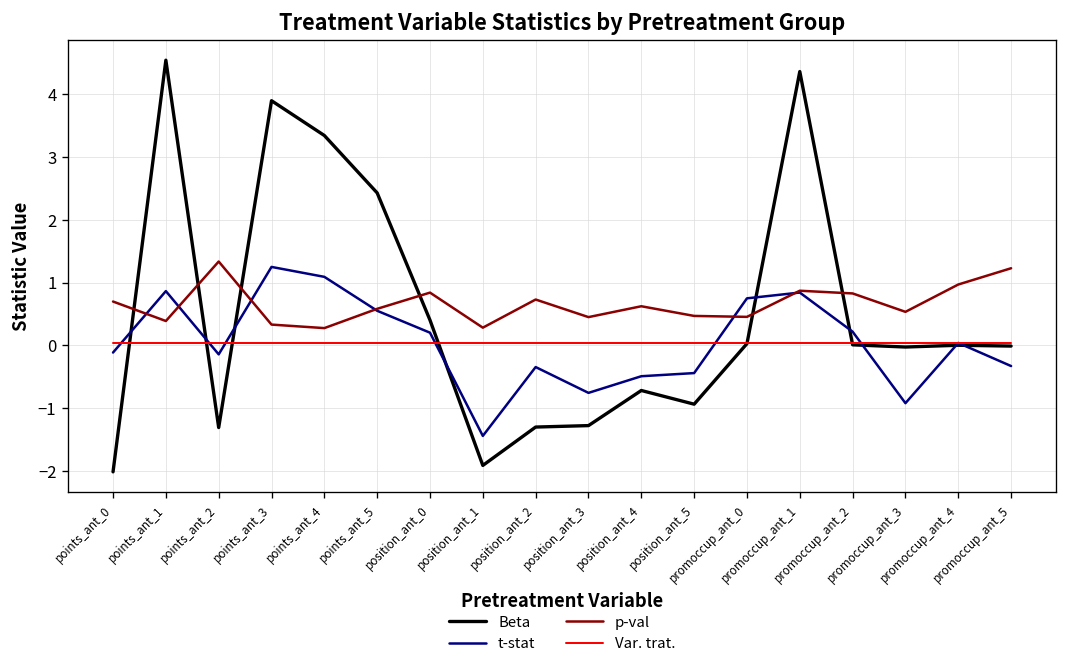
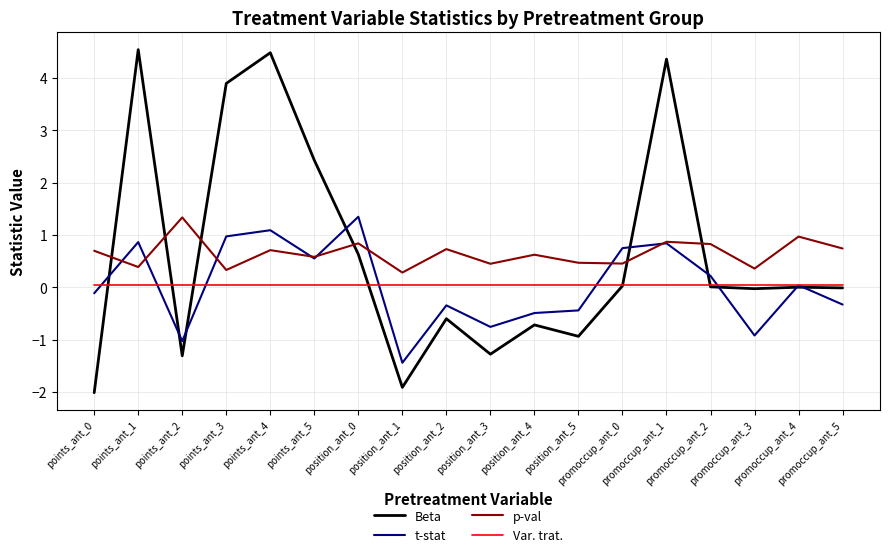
  {
    "Beta": {
      "points_ant_0": -2.0,
      "points_ant_1": 4.5,
      "points_ant_2": -1.3,
      "points_ant_3": 3.9,
-     "points_ant_4": 3.3,
+     "points_ant_4": 4.5,
      "points_ant_5": 2.4,
-     "position_ant_0": 0.4,
+     "position_ant_0": 0.6,
      "position_ant_1": -1.9,
-     "position_ant_2": -1.3,
+     "position_ant_2": -0.6,
      "position_ant_3": -1.3,
      "position_ant_4": -0.7,
      "position_ant_5": -0.9,
      "promoccup_ant_1": 4.4,
      "promoccup_ant_3": 0.0,
      "promoccup_ant_5": 0.0
    },
    "t-stat": {
      "points_ant_0": -0.1,
      "points_ant_1": 0.9,
-     "points_ant_2": -0.1,
-     "points_ant_3": 1.2,
+     "points_ant_2": -1.0,
+     "points_ant_3": 1.0,
      "points_ant_4": 1.1,
-     "position_ant_0": 0.2,
+     "position_ant_0": 1.3,
      "position_ant_1": -1.4,
      "position_ant_2": -0.3,
      "position_ant_3": -0.8,
      "position_ant_4": -0.5,
      "position_ant_5": -0.4,
      "promoccup_ant_0": 0.7,
      "promoccup_ant_2": 0.2,
      "promoccup_ant_3": -0.9,
      "promoccup_ant_5": -0.3
    },
    "p-val": {
      "points_ant_0": 0.7,
      "points_ant_1": 0.4,
      "points_ant_2": 1.3,
      "points_ant_3": 0.3,
-     "points_ant_4": 0.3,
+     "points_ant_4": 0.7,
      "position_ant_0": 0.8,
      "position_ant_1": 0.3,
      "position_ant_2": 0.7,
      "position_ant_3": 0.5,
      "position_ant_4": 0.6,
      "position_ant_5": 0.5,
      "promoccup_ant_0": 0.5,
      "promoccup_ant_2": 0.8,
-     "promoccup_ant_3": 0.5,
+     "promoccup_ant_3": 0.4,
      "promoccup_ant_4": 1.0,
-     "promoccup_ant_5": 1.2
+     "promoccup_ant_5": 0.7
    },
    "Var. trat.": {
      "points_ant_0": 0.0,
      "points_ant_1": 0.0,
      "points_ant_2": 0.0,
      "points_ant_3": 0.0,
      "points_ant_4": 0.0,
      "points_ant_5": 0.0,
      "position_ant_0": 0.0,
      "position_ant_1": 0.0,
      "position_ant_2": 0.0,
      "position_ant_3": 0.0,
      "position_ant_4": 0.0,
      "position_ant_5": 0.0,
      "promoccup_ant_1": 0.0,
      "promoccup_ant_3": 0.0,
      "promoccup_ant_5": 0.0
    }
  }
